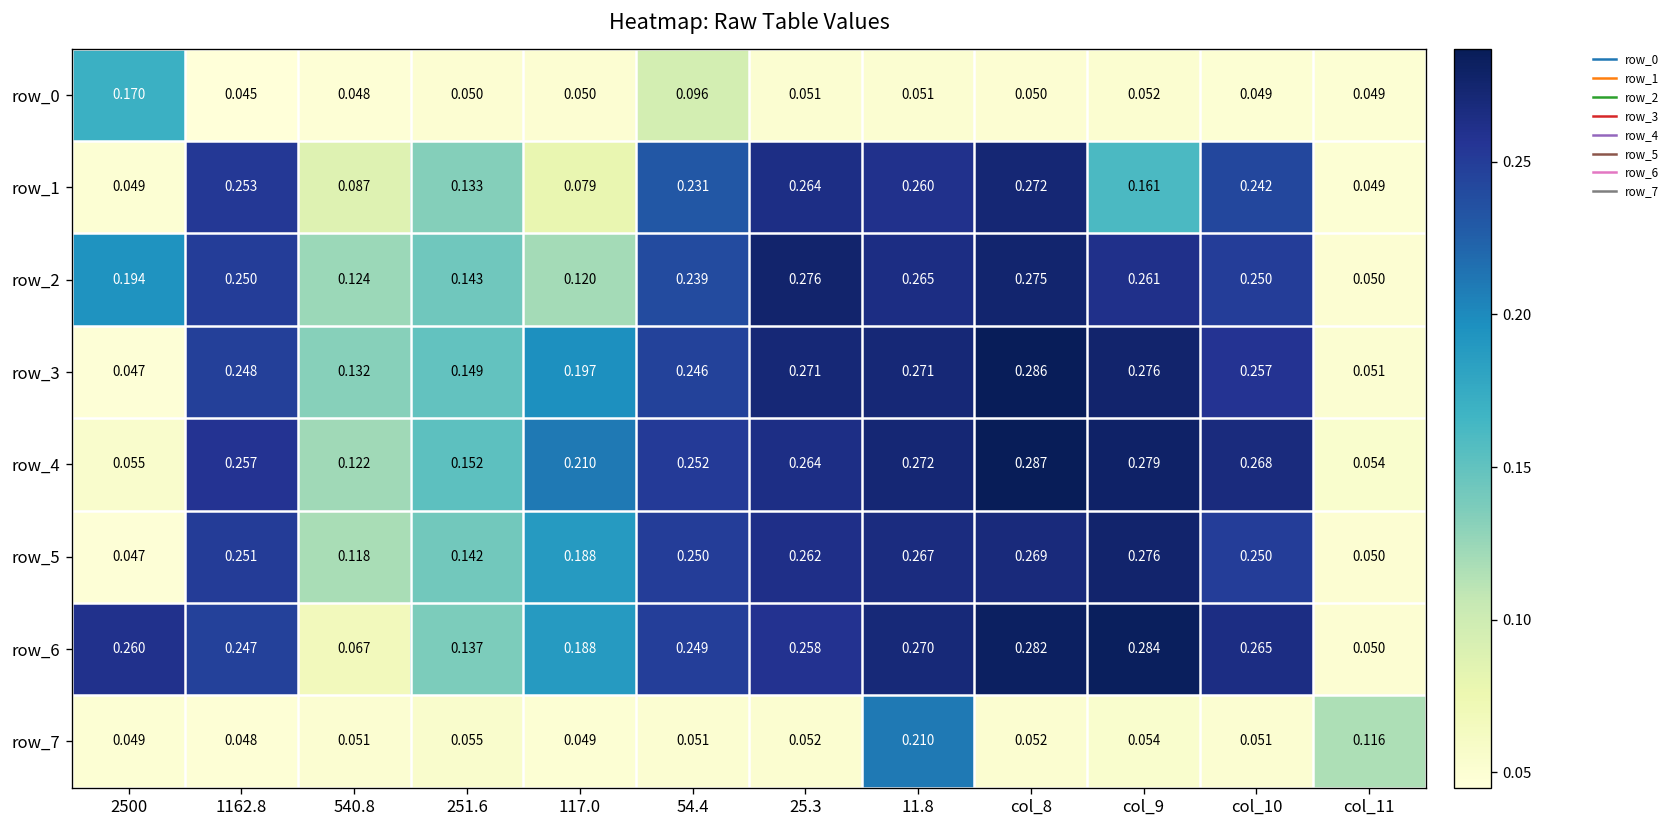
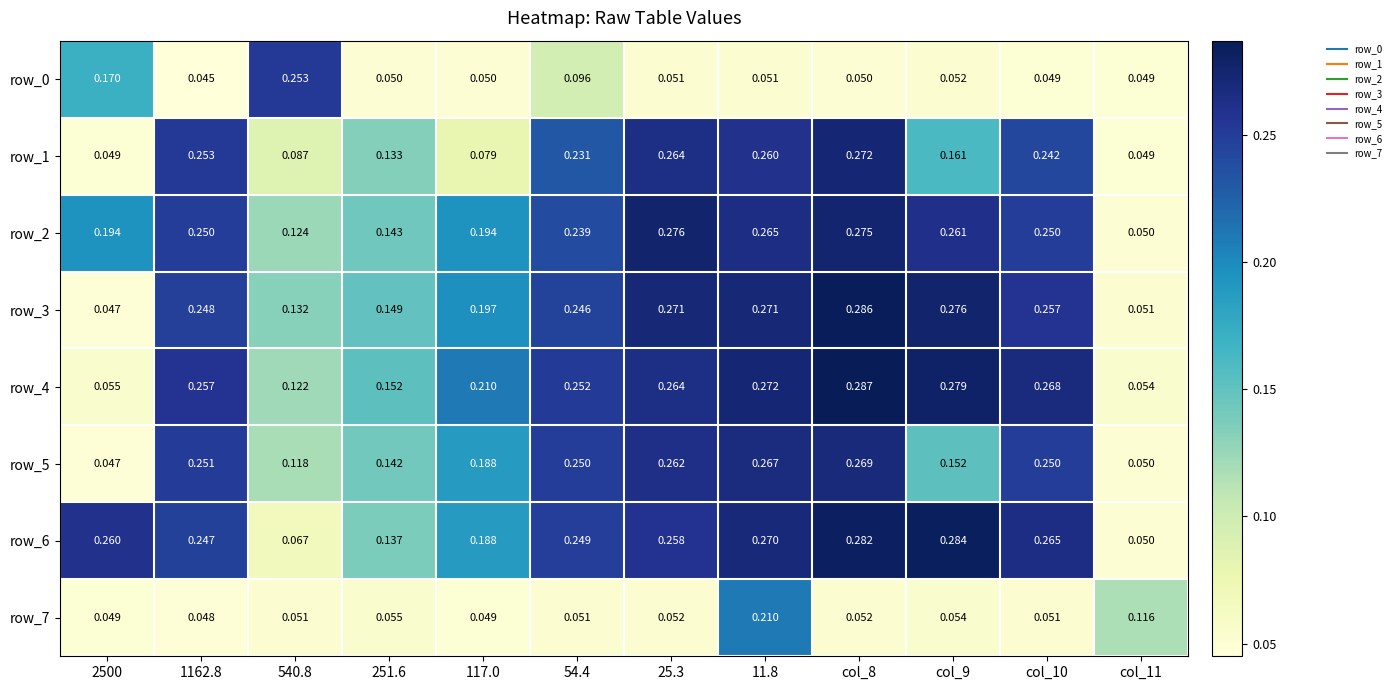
  {
    "row_0": {
      "2500": 0.170,
      "1162.8": 0.045,
-     "540.8": 0.048,
+     "540.8": 0.253,
      "251.6": 0.050,
      "117.0": 0.050,
      "54.4": 0.096,
      "25.3": 0.051,
      "11.8": 0.051,
      "col_8": 0.050,
      "col_9": 0.052,
      "col_10": 0.049,
      "col_11": 0.049
    },
    "row_1": {
      "2500": 0.049,
      "1162.8": 0.253,
      "540.8": 0.087,
      "251.6": 0.133,
      "117.0": 0.079,
      "54.4": 0.231,
      "25.3": 0.264,
      "11.8": 0.260,
      "col_8": 0.272,
      "col_9": 0.161,
      "col_10": 0.242,
      "col_11": 0.049
    },
    "row_2": {
      "2500": 0.194,
      "1162.8": 0.250,
      "540.8": 0.124,
      "251.6": 0.143,
-     "117.0": 0.120,
+     "117.0": 0.194,
      "54.4": 0.239,
      "25.3": 0.276,
      "11.8": 0.265,
      "col_8": 0.275,
      "col_9": 0.261,
      "col_10": 0.250,
      "col_11": 0.050
    },
    "row_3": {
      "2500": 0.047,
      "1162.8": 0.248,
      "540.8": 0.132,
      "251.6": 0.149,
      "117.0": 0.197,
      "54.4": 0.246,
      "25.3": 0.271,
      "11.8": 0.271,
      "col_8": 0.286,
      "col_9": 0.276,
      "col_10": 0.257,
      "col_11": 0.051
    },
    "row_4": {
      "2500": 0.055,
      "1162.8": 0.257,
      "540.8": 0.122,
      "251.6": 0.152,
      "117.0": 0.210,
      "54.4": 0.252,
      "25.3": 0.264,
      "11.8": 0.272,
      "col_8": 0.287,
      "col_9": 0.279,
      "col_10": 0.268,
      "col_11": 0.054
    },
    "row_5": {
      "2500": 0.047,
      "1162.8": 0.251,
      "540.8": 0.118,
      "251.6": 0.142,
      "117.0": 0.188,
      "54.4": 0.250,
      "25.3": 0.262,
      "11.8": 0.267,
      "col_8": 0.269,
-     "col_9": 0.276,
+     "col_9": 0.152,
      "col_10": 0.250,
      "col_11": 0.050
    },
    "row_6": {
      "2500": 0.260,
      "1162.8": 0.247,
      "540.8": 0.067,
      "251.6": 0.137,
      "117.0": 0.188,
      "54.4": 0.249,
      "25.3": 0.258,
      "11.8": 0.270,
      "col_8": 0.282,
      "col_9": 0.284,
      "col_10": 0.265,
      "col_11": 0.050
    },
    "row_7": {
      "2500": 0.049,
      "1162.8": 0.048,
      "540.8": 0.051,
      "251.6": 0.055,
      "117.0": 0.049,
      "54.4": 0.051,
      "25.3": 0.052,
      "11.8": 0.210,
      "col_8": 0.052,
      "col_9": 0.054,
      "col_10": 0.051,
      "col_11": 0.116
    }
  }
